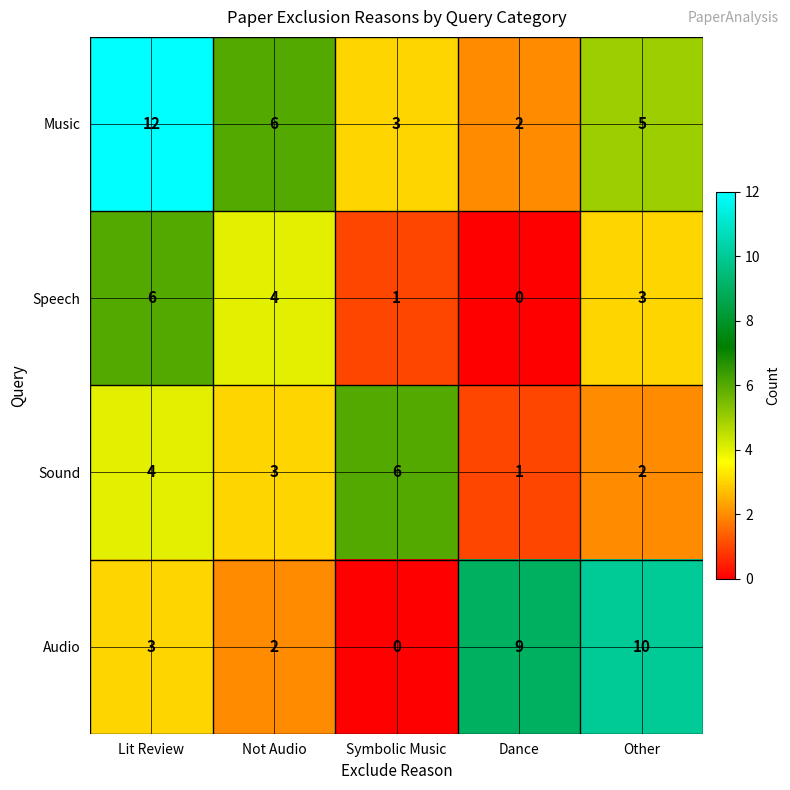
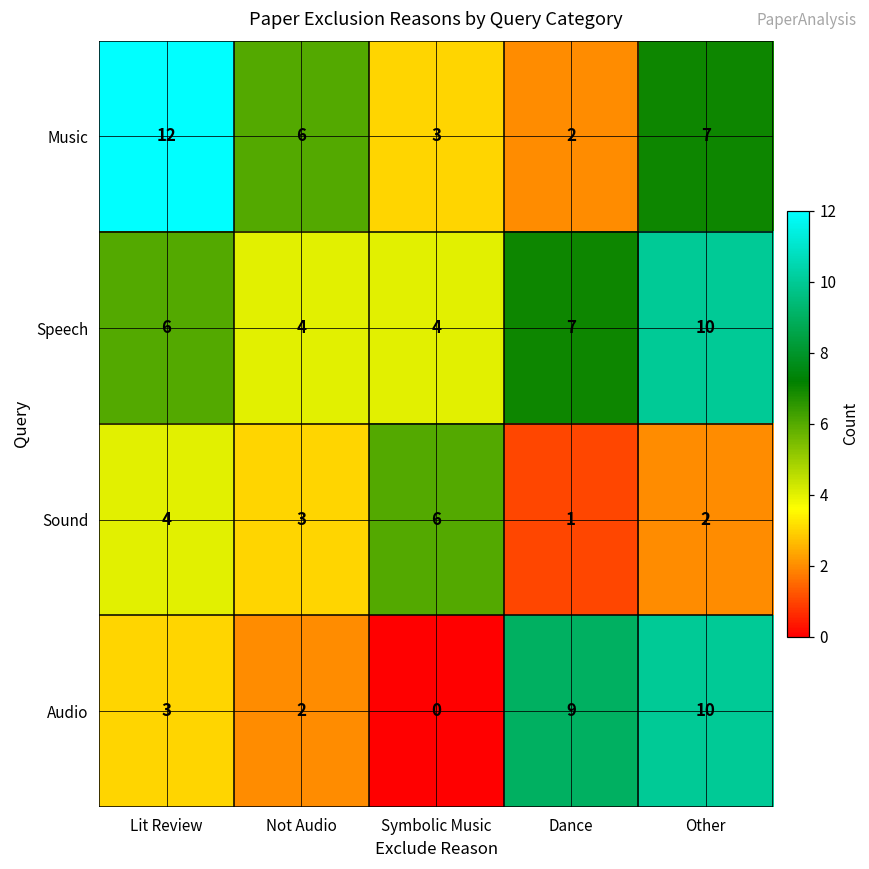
  {
    "Music": {
      "Lit Review": 12,
      "Not Audio": 6,
      "Symbolic Music": 3,
      "Dance": 2,
-     "Other": 5
+     "Other": 7
    },
    "Speech": {
      "Lit Review": 6,
      "Not Audio": 4,
-     "Symbolic Music": 1,
-     "Dance": 0,
-     "Other": 3
+     "Symbolic Music": 4,
+     "Dance": 7,
+     "Other": 10
    },
    "Sound": {
      "Lit Review": 4,
      "Not Audio": 3,
      "Symbolic Music": 6,
      "Dance": 1,
      "Other": 2
    },
    "Audio": {
      "Lit Review": 3,
      "Not Audio": 2,
      "Symbolic Music": 0,
      "Dance": 9,
      "Other": 10
    }
  }
